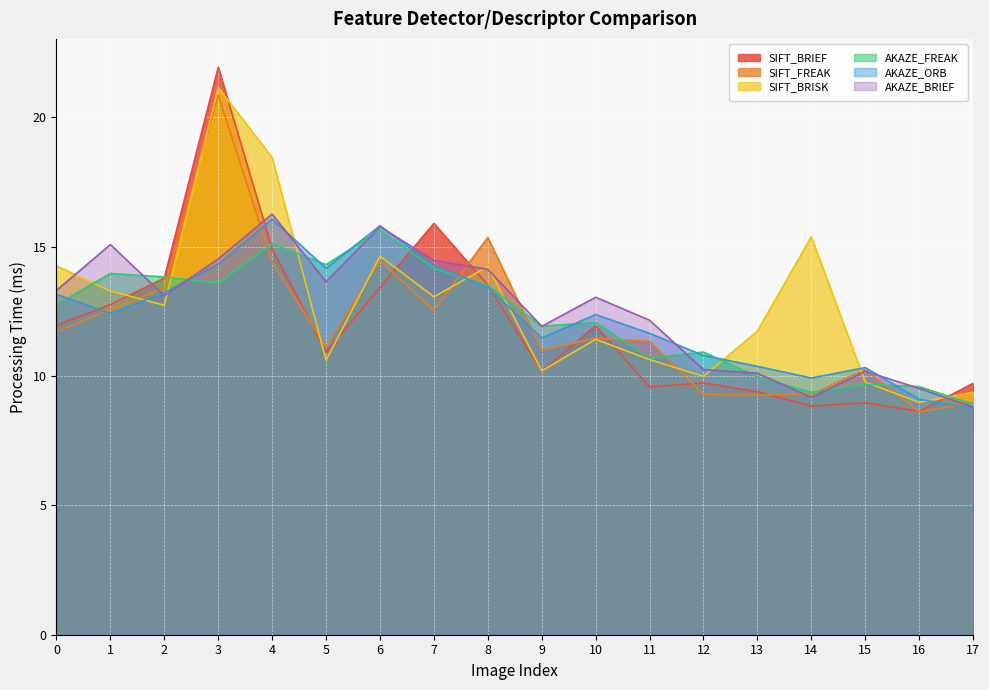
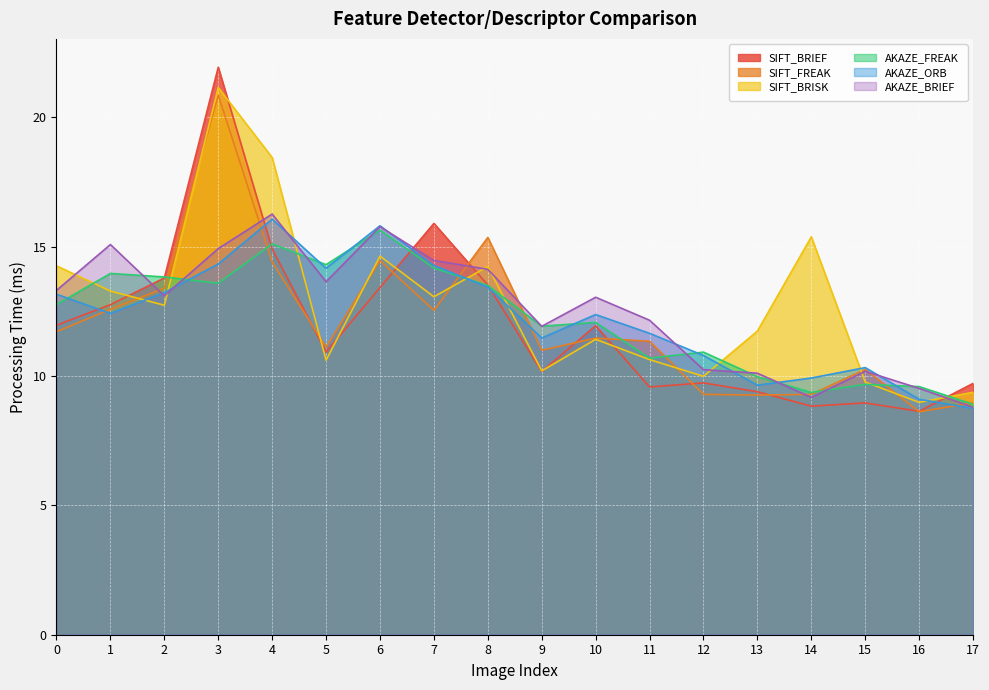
  {
    "SIFT_BRISK": {
      "0": 14.3,
      "1": 13.3,
      "2": 12.7,
      "3": 21.1,
      "4": 18.4,
      "5": 10.6,
      "6": 14.6,
      "7": 13.1,
      "8": 14.2,
      "12": 10.0,
      "13": 11.7,
      "14": 15.4,
      "16": 9.0,
      "17": 9.4
    },
    "AKAZE_FREAK": {
      "0": 12.8,
      "1": 14.0,
      "3": 13.6,
      "4": 15.1,
      "5": 14.3,
      "6": 15.6,
      "7": 14.2,
      "10": 12.1,
      "12": 10.9,
      "13": 10.0
    },
    "AKAZE_ORB": {
      "0": 13.2,
      "1": 12.4,
      "2": 13.2,
      "3": 14.3,
      "4": 16.1,
      "5": 14.2,
      "7": 14.3,
      "9": 11.5,
      "10": 12.4,
      "11": 11.6,
      "12": 10.8,
-     "13": 10.4,
+     "13": 9.6,
      "14": 9.9,
      "16": 9.1
    },
    "AKAZE_BRIEF": {
      "0": 13.3,
      "1": 15.1,
      "2": 13.1,
-     "3": 14.5,
+     "3": 14.9,
      "4": 16.3,
      "5": 13.6,
      "7": 14.5,
      "8": 14.1,
      "10": 13.0,
      "11": 12.2,
      "12": 10.2,
      "13": 10.1,
      "14": 9.2
    }
  }
